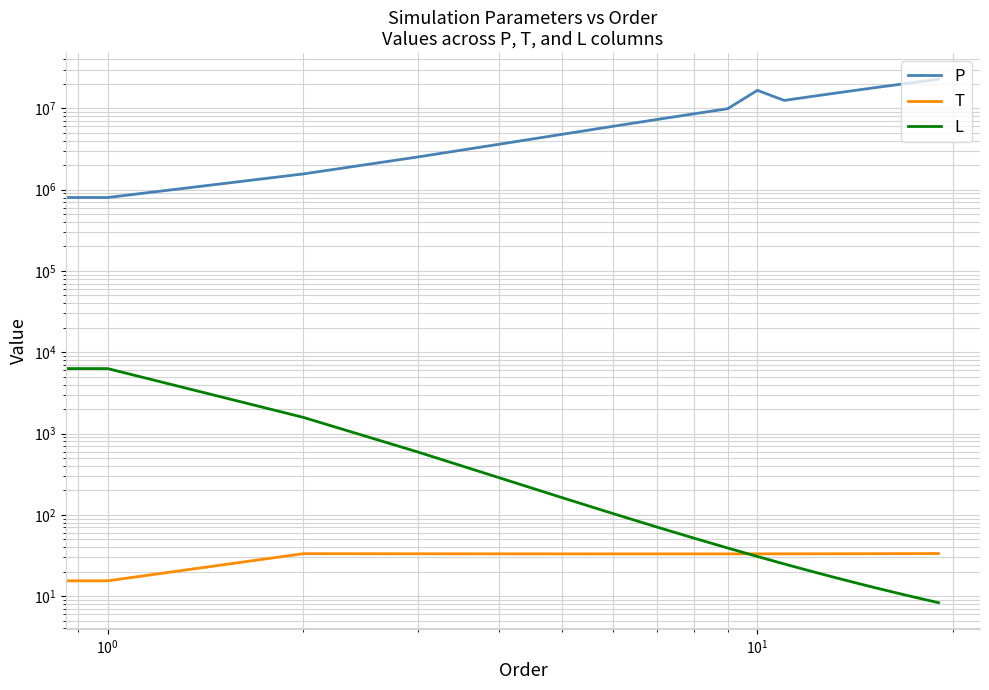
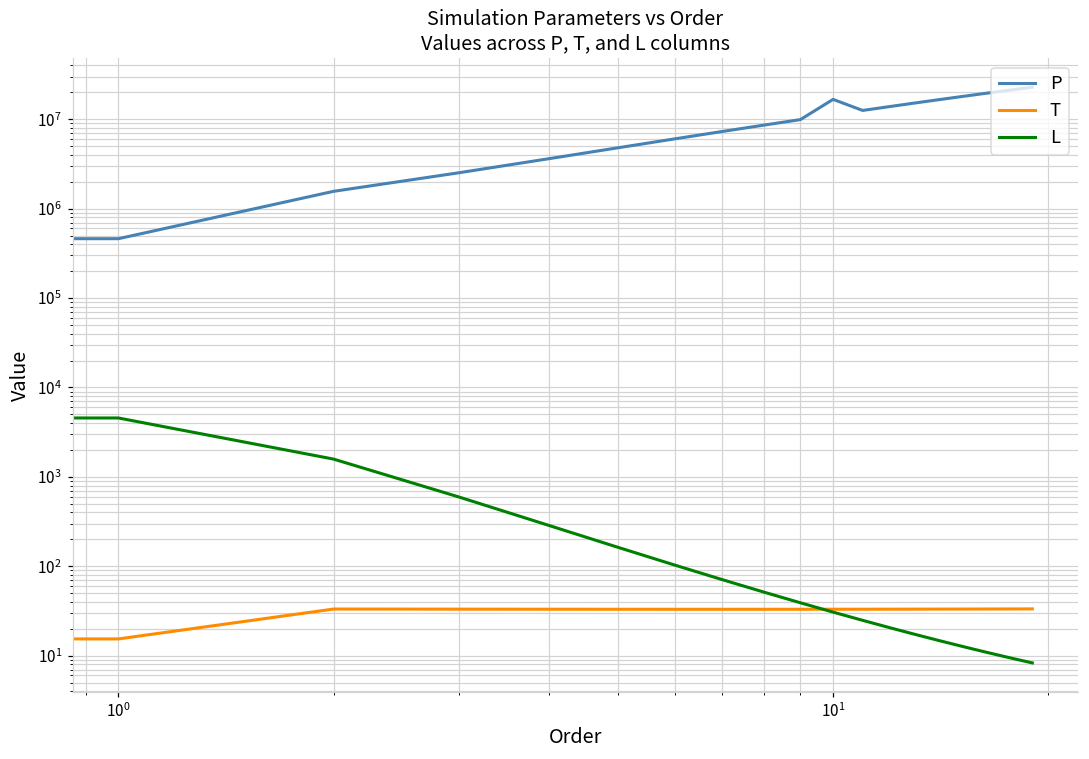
  {
    "P": {
-     "10^0": 800000,
+     "10^0": 500000,
      "10^1": 17000000
    },
    "T": {
      "10^0": 15,
      "10^1": 33
    },
    "L": {
-     "10^0": 6000,
+     "10^0": 5000,
      "10^1": 31
    }
  }
